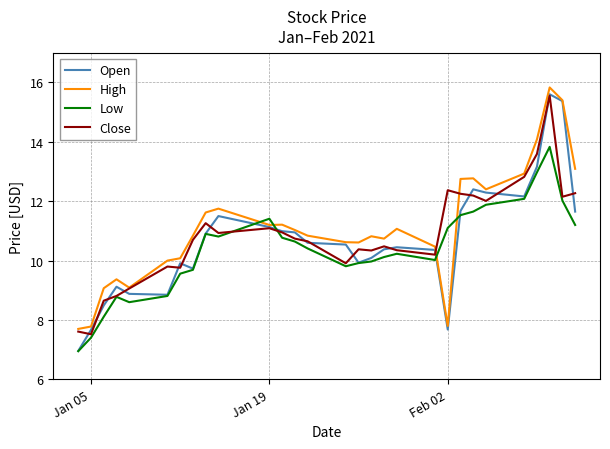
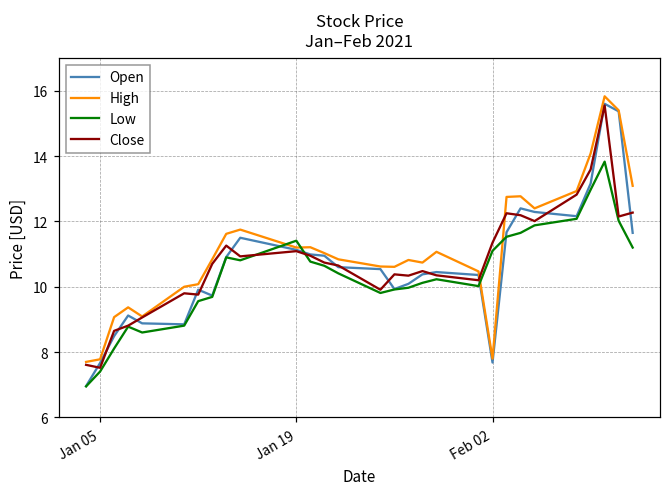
  {
    "Open": {
      "Jan 05": 7.7,
      "Feb 02": 7.7
    },
    "High": {
      "Jan 05": 7.8,
      "Feb 02": 7.8
    },
    "Low": {
      "Jan 05": 7.4,
      "Jan 19": 11.4,
      "Feb 02": 11.1
    },
    "Close": {
      "Jan 05": 7.5,
-     "Feb 02": 12.4
+     "Feb 02": 11.4
    }
  }
